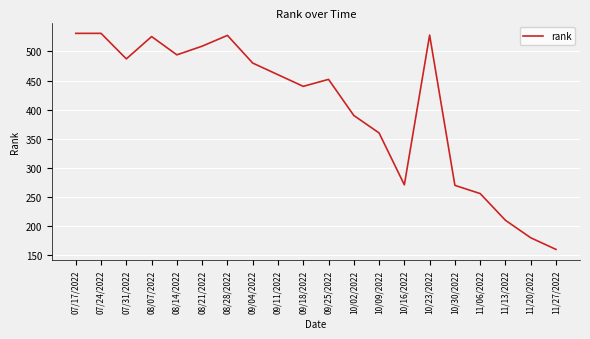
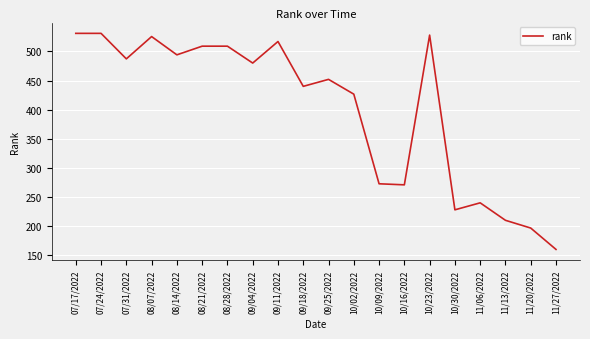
  {
    "07/17/2022": 530,
    "07/24/2022": 530,
    "07/31/2022": 490,
    "08/07/2022": 530,
    "08/14/2022": 490,
    "08/21/2022": 510,
-   "08/28/2022": 530,
+   "08/28/2022": 510,
    "09/04/2022": 480,
-   "09/11/2022": 460,
+   "09/11/2022": 520,
    "09/18/2022": 440,
    "09/25/2022": 450,
-   "10/02/2022": 390,
-   "10/09/2022": 360,
+   "10/02/2022": 430,
+   "10/09/2022": 270,
    "10/16/2022": 270,
    "10/23/2022": 530,
-   "10/30/2022": 270,
-   "11/06/2022": 260,
+   "10/30/2022": 230,
+   "11/06/2022": 240,
    "11/13/2022": 210,
-   "11/20/2022": 180,
+   "11/20/2022": 200,
    "11/27/2022": 160
  }
